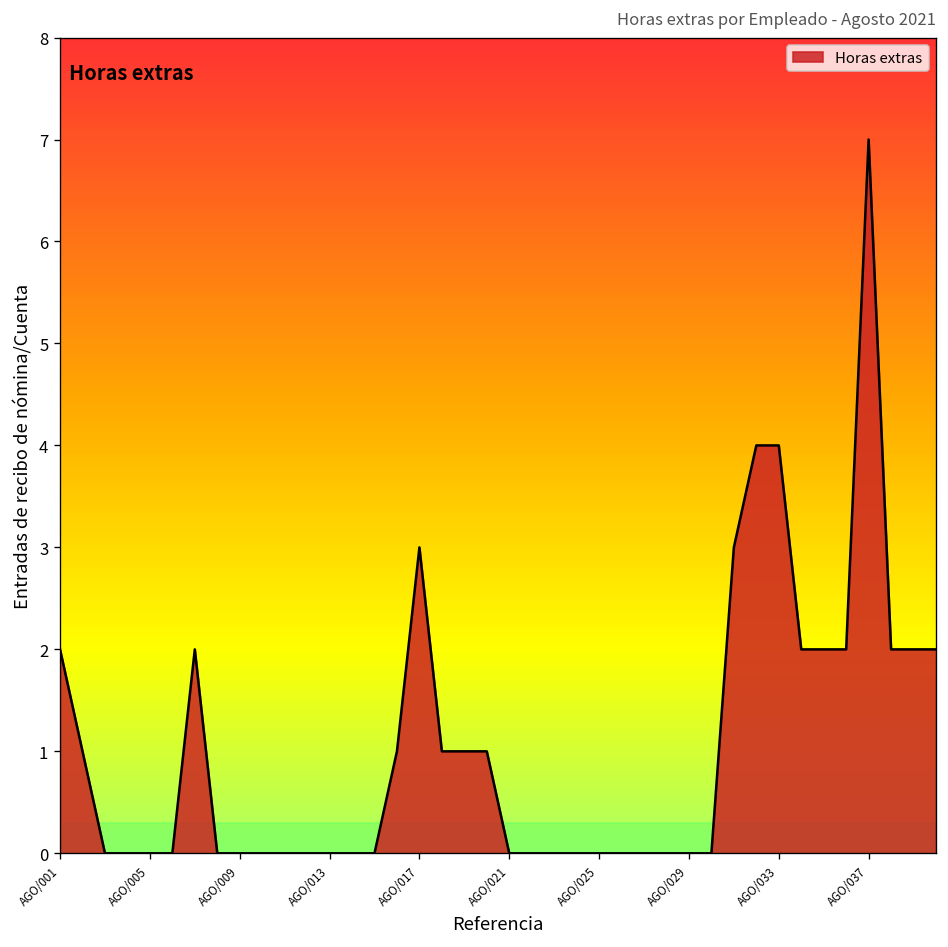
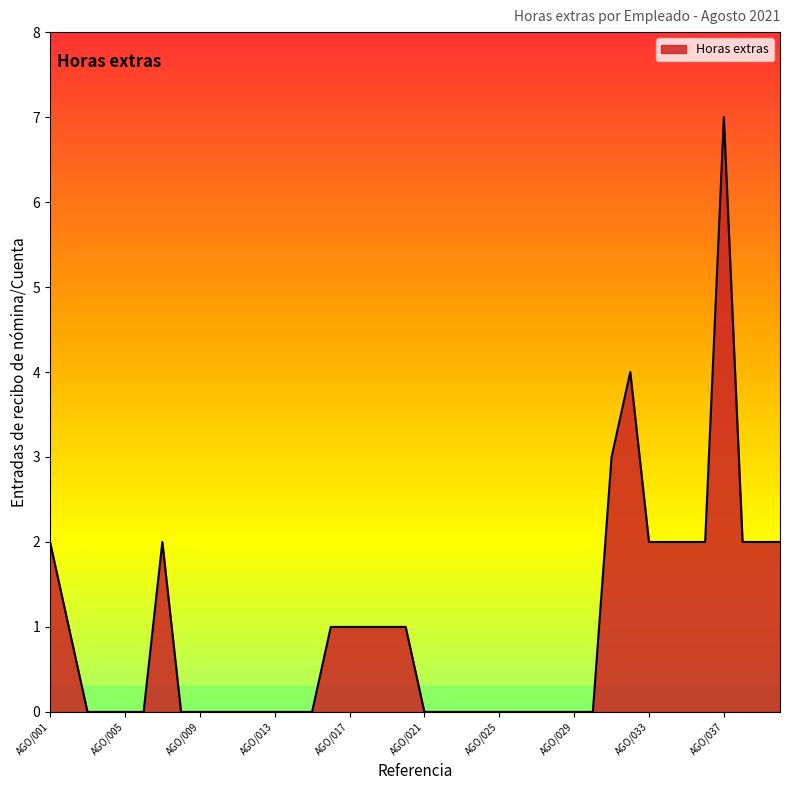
  {
    "AGO/001": 2,
-   "AGO/017": 3,
-   "AGO/033": 4,
+   "AGO/017": 1,
+   "AGO/033": 2,
    "AGO/037": 7
  }
